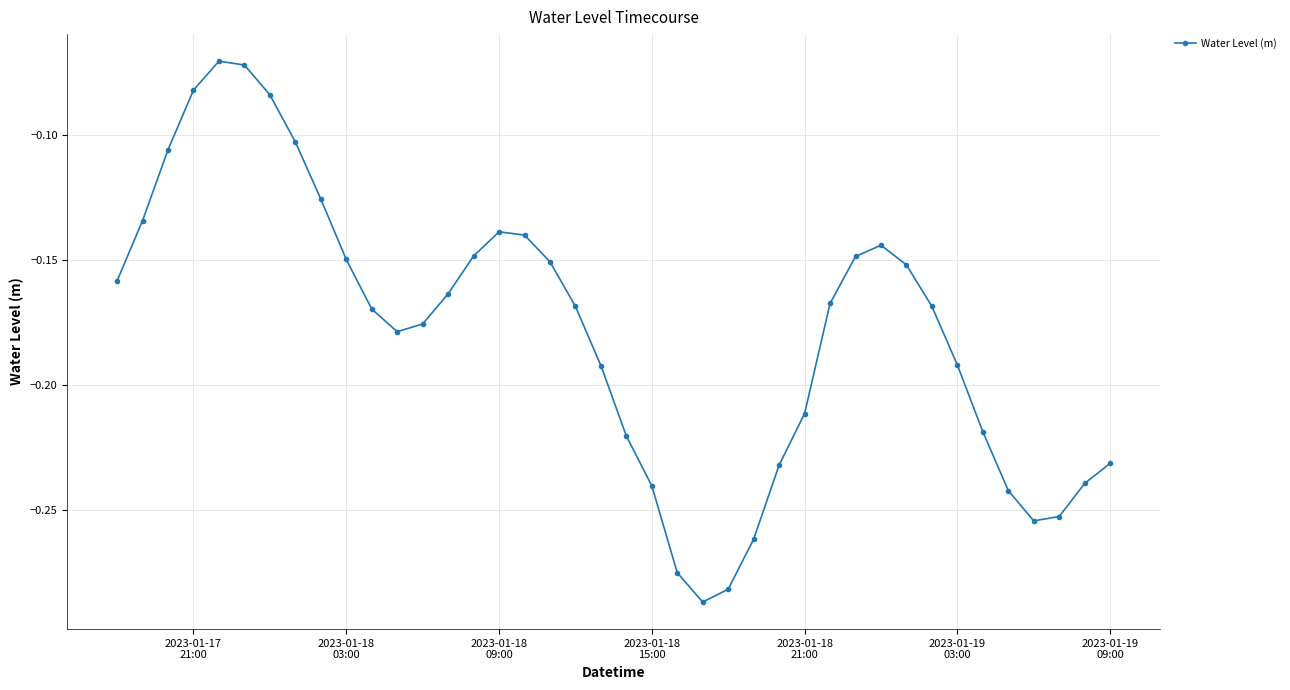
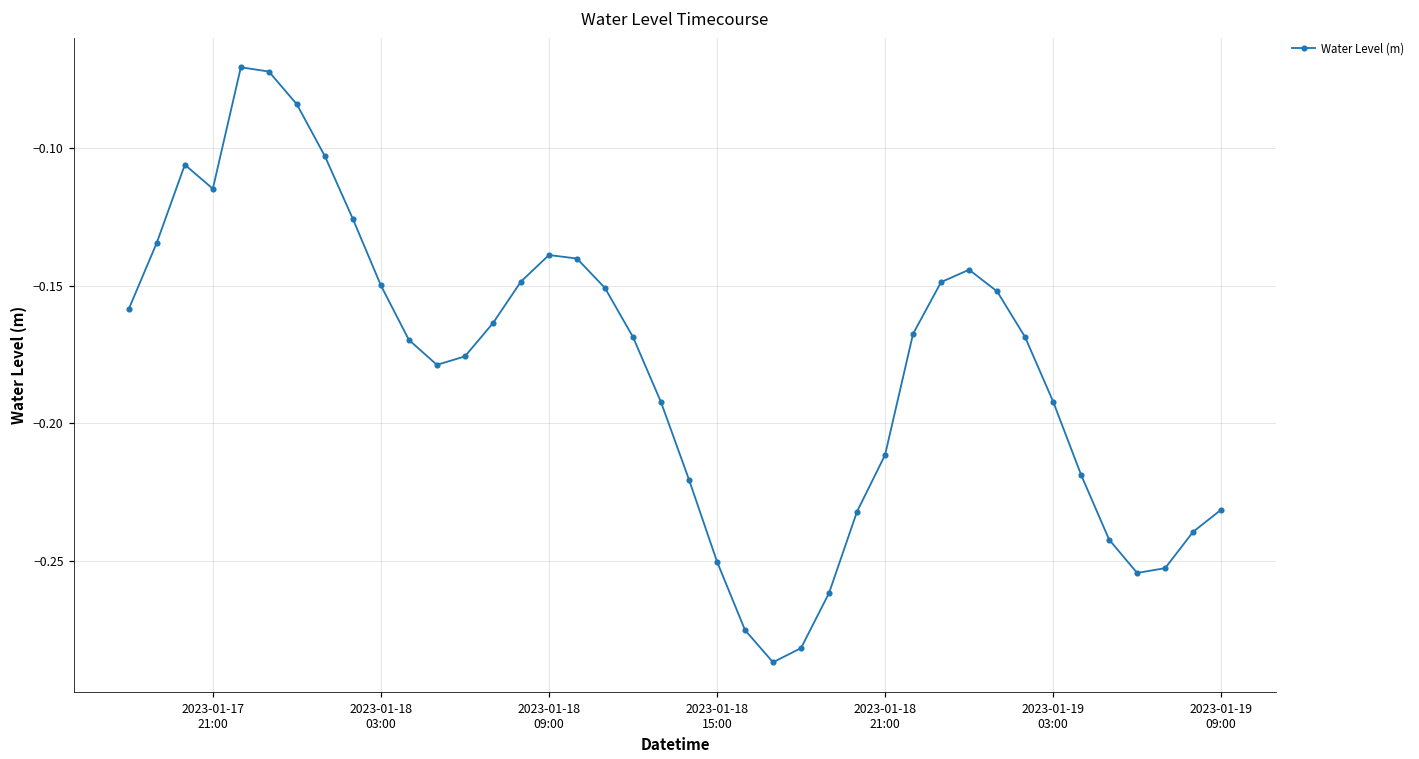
  {
-   "2023-01-17 21:00": -0.082,
+   "2023-01-17 21:00": -0.115,
    "2023-01-18 03:00": -0.150,
    "2023-01-18 09:00": -0.139,
-   "2023-01-18 15:00": -0.240,
+   "2023-01-18 15:00": -0.250,
    "2023-01-18 21:00": -0.211,
    "2023-01-19 03:00": -0.192,
    "2023-01-19 09:00": -0.231
  }
